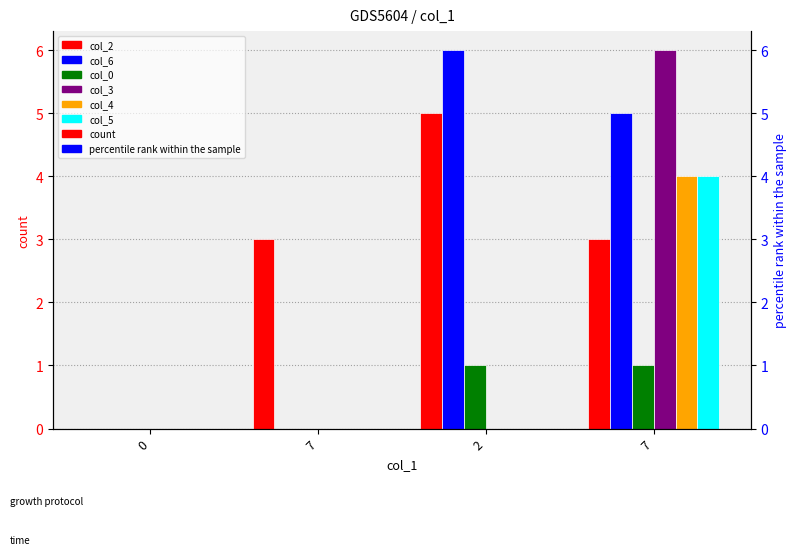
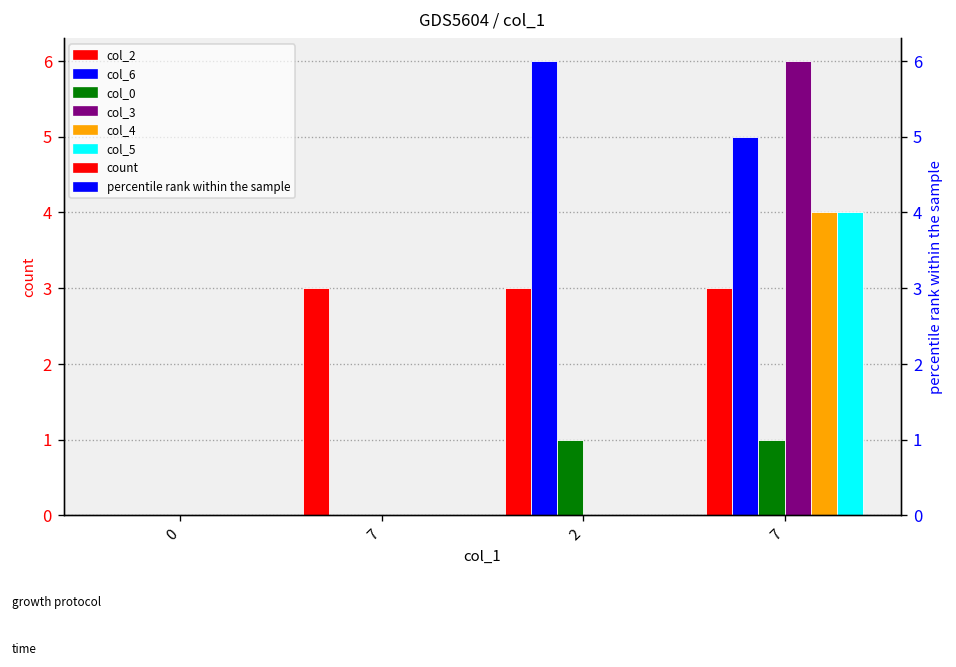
  {
    "col_2": {
      "0": 0,
-     "2": 5
+     "2": 3
    },
    "col_6": {
      "0": 0,
      "2": 6
    },
    "col_0": {
      "0": 0,
      "2": 1
    },
    "col_3": {
      "0": 0,
      "2": 0
    },
    "col_4": {
      "0": 0,
      "2": 0
    },
    "col_5": {
      "0": 0,
      "2": 0
    }
  }
